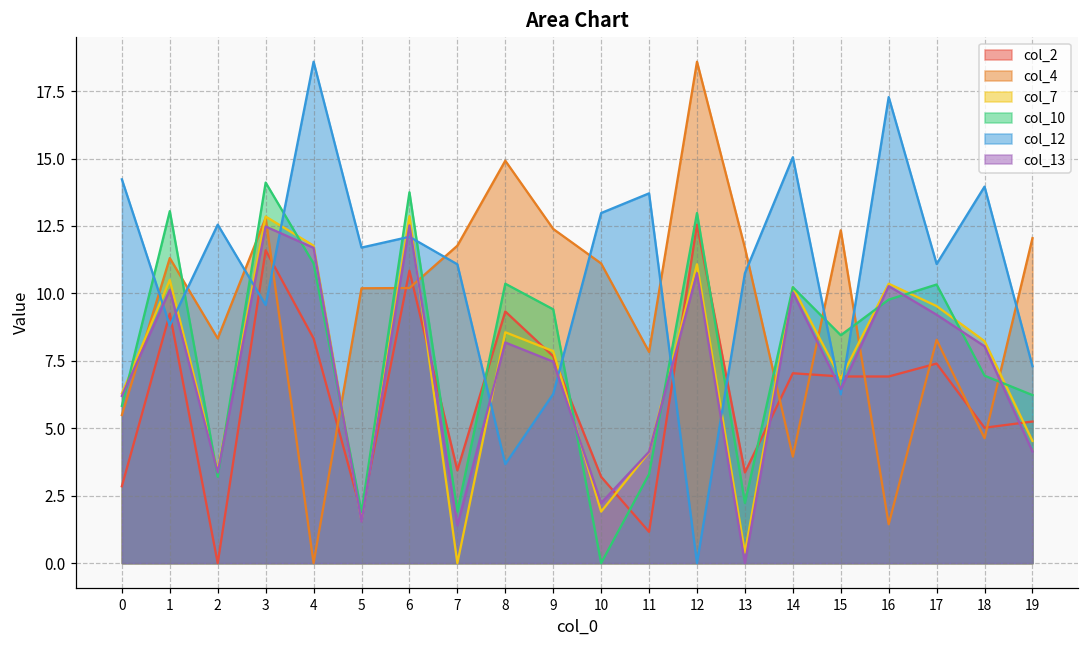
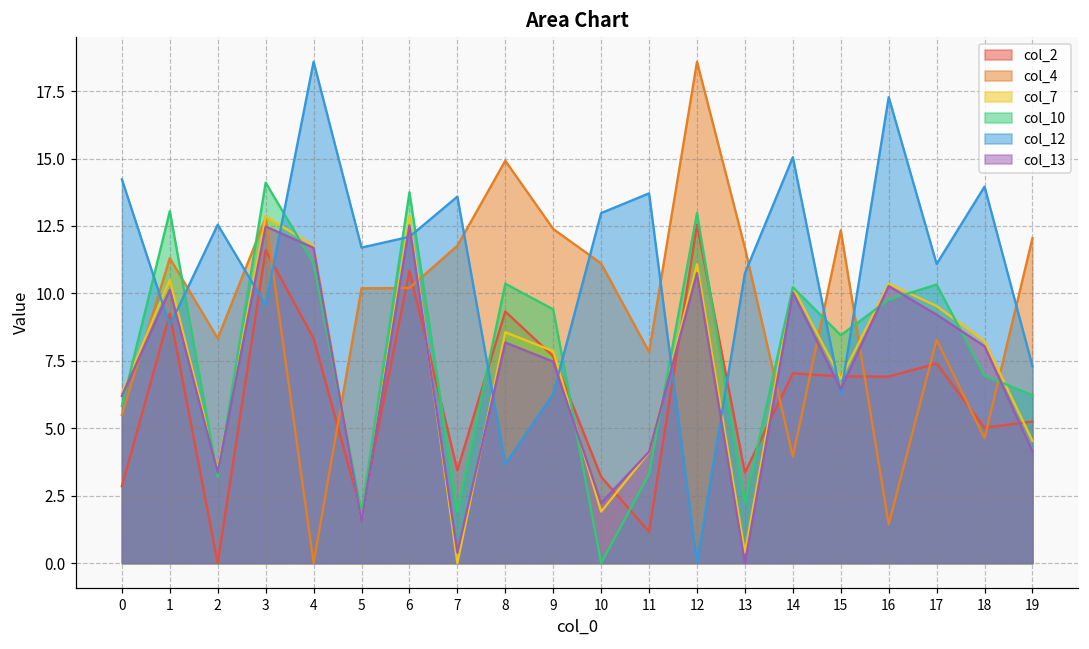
  {
    "col_10": {
      "0": 5.8,
      "1": 13.1,
      "2": 3.2,
      "3": 14.1,
      "4": 11.1,
      "6": 13.8,
      "7": 1.9,
      "8": 10.4,
      "9": 9.4,
      "10": 0.0,
      "11": 3.3,
      "12": 13.0,
      "13": 2.2,
      "15": 8.5,
      "16": 9.8,
      "17": 10.3,
      "18": 7.0,
      "19": 6.2
    },
    "col_12": {
      "0": 14.2,
      "1": 8.8,
      "2": 12.6,
      "3": 9.6,
      "4": 18.6,
      "5": 11.7,
      "6": 12.1,
-     "7": 11.1,
+     "7": 13.6,
      "8": 3.7,
      "9": 6.3,
      "10": 13.0,
      "11": 13.7,
      "12": 0.0,
      "13": 10.8,
      "14": 15.1,
      "15": 6.3,
      "16": 17.3,
      "17": 11.1,
      "18": 14.0,
      "19": 7.3
    },
    "col_13": {
      "1": 10.1,
      "3": 12.5,
      "6": 12.5,
-     "7": 1.4,
+     "7": 0.4,
      "8": 8.2,
      "9": 7.5,
      "10": 2.2,
      "12": 10.8,
      "13": 0.0,
      "14": 10.0,
      "15": 6.5,
      "17": 9.2,
      "18": 8.0,
      "19": 4.1
    }
  }
